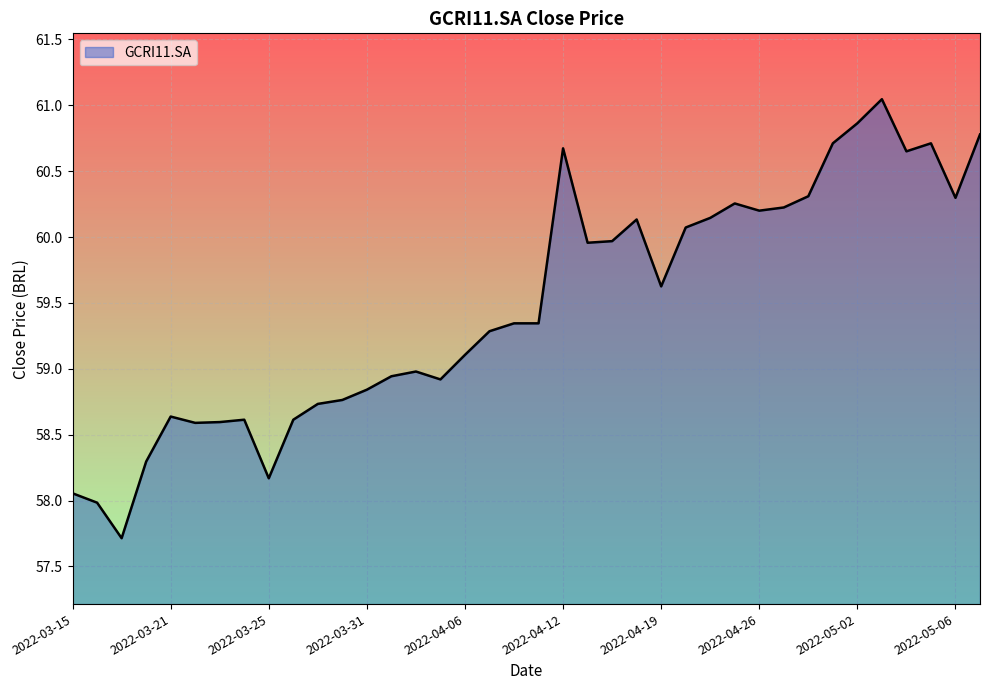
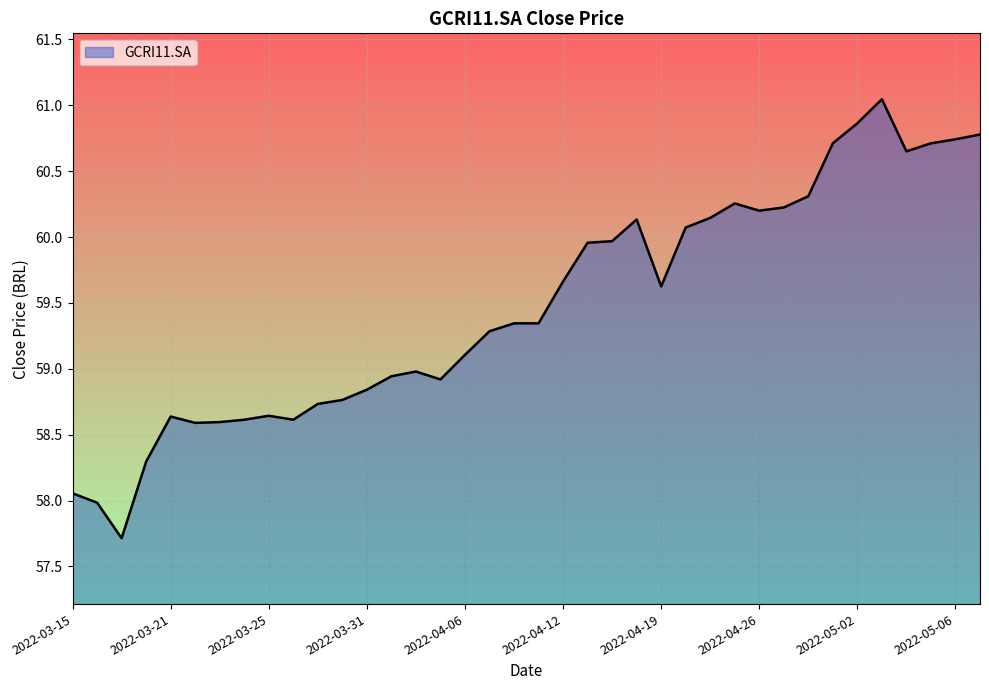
  {
    "2022-03-15": 58.06,
    "2022-03-21": 58.64,
-   "2022-03-25": 58.17,
+   "2022-03-25": 58.64,
    "2022-03-31": 58.84,
    "2022-04-06": 59.11,
-   "2022-04-12": 60.67,
+   "2022-04-12": 59.66,
    "2022-04-19": 59.63,
    "2022-04-26": 60.20,
    "2022-05-02": 60.86,
-   "2022-05-06": 60.30
+   "2022-05-06": 60.74
  }
